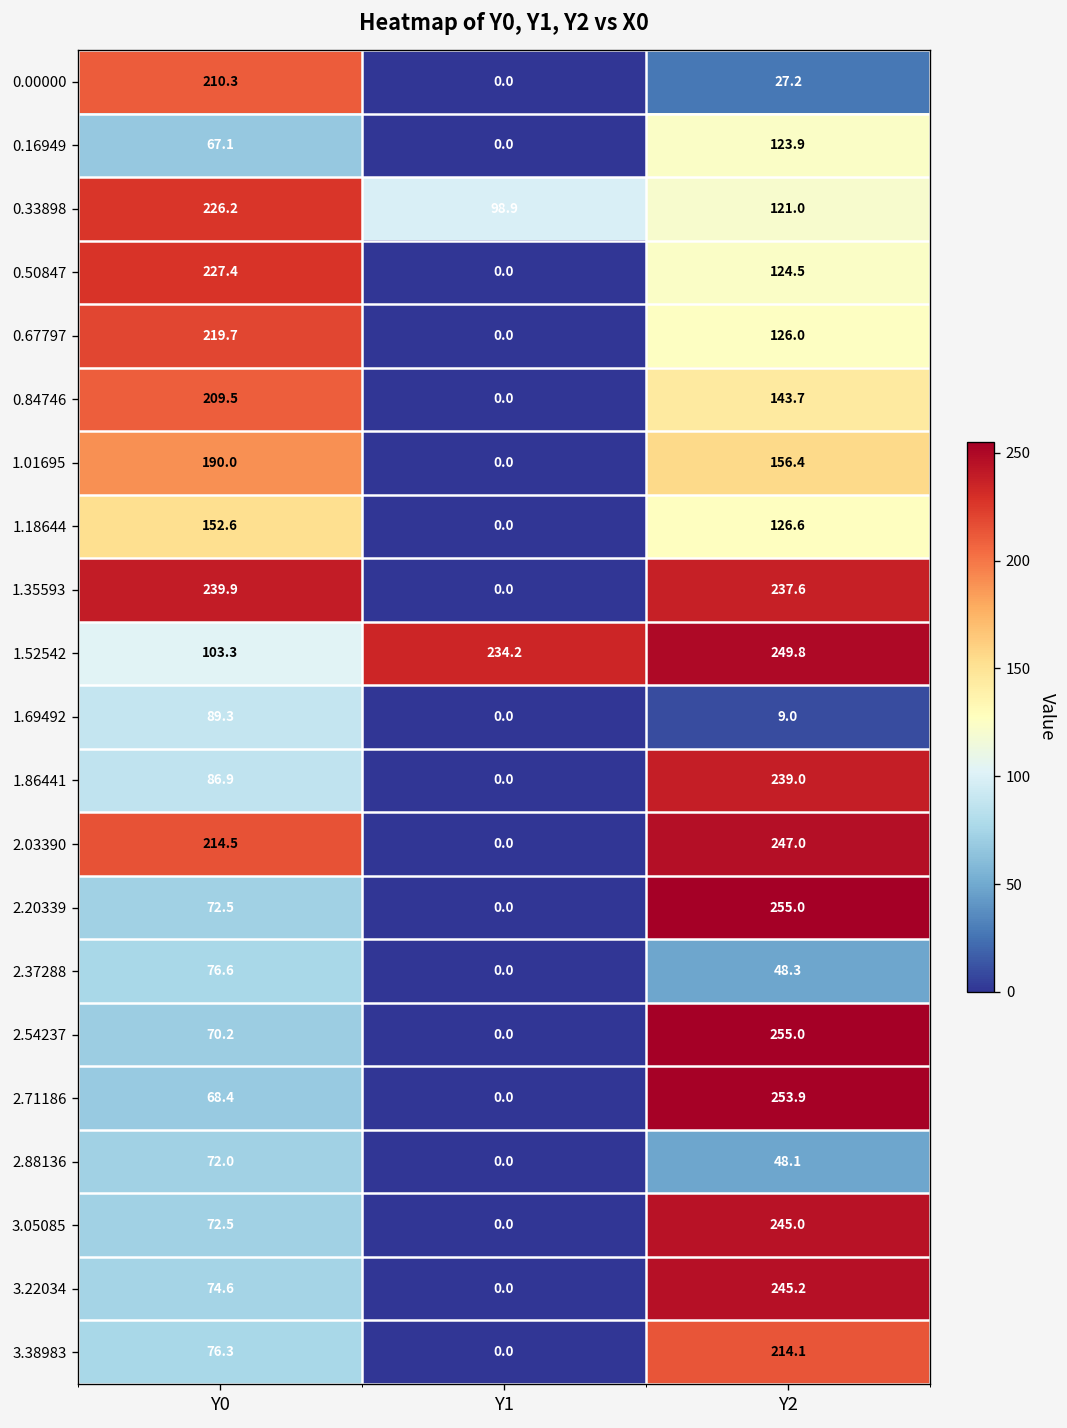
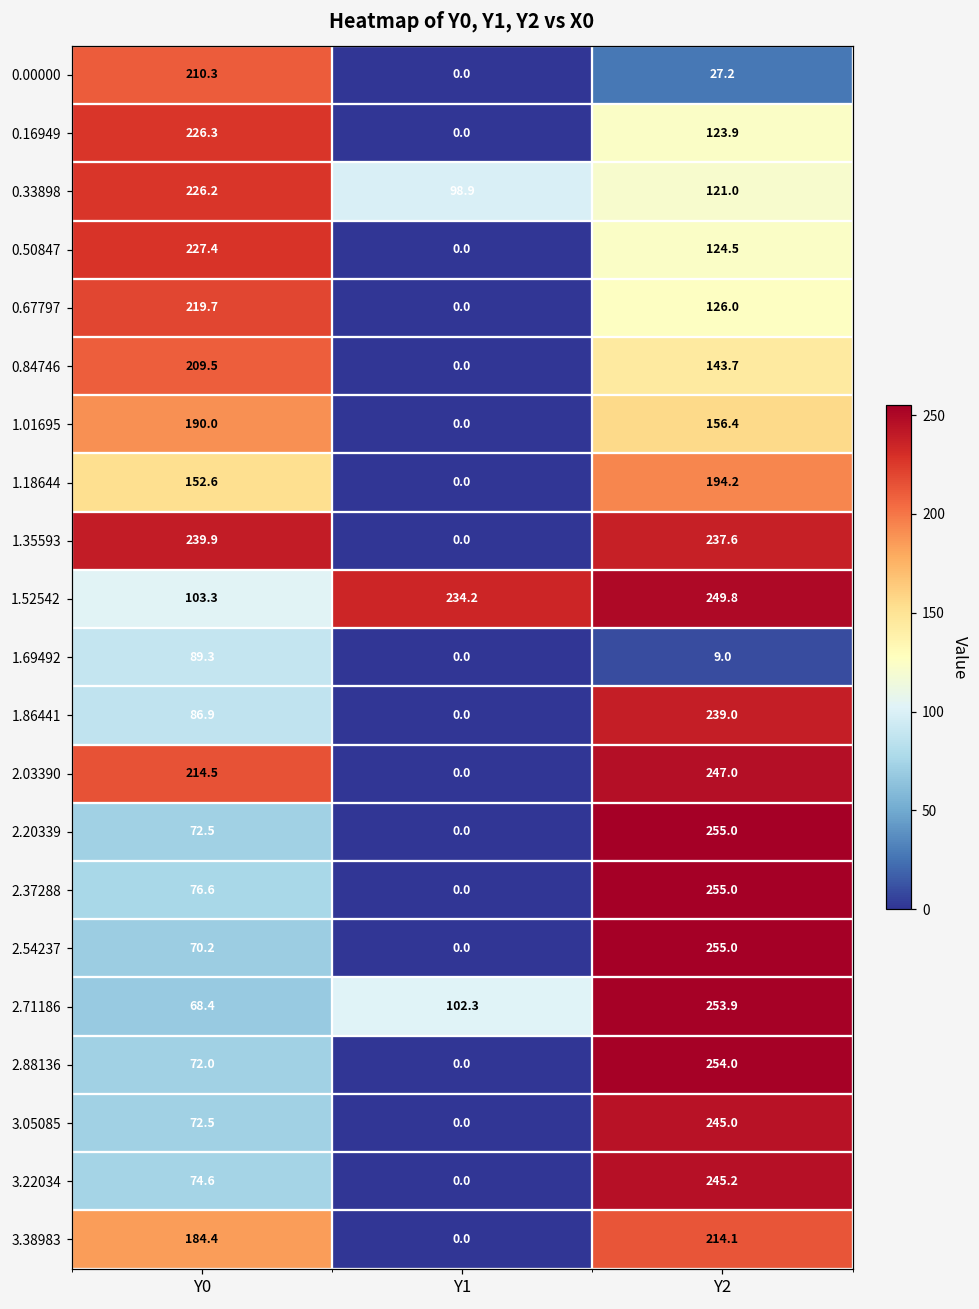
  {
    "0.00000": {
      "Y0": 210.3,
      "Y1": 0.0,
      "Y2": 27.2
    },
    "0.16949": {
-     "Y0": 67.1,
+     "Y0": 226.3,
      "Y1": 0.0,
      "Y2": 123.9
    },
    "0.33898": {
      "Y0": 226.2,
      "Y2": 121.0
    },
    "0.50847": {
      "Y0": 227.4,
      "Y1": 0.0,
      "Y2": 124.5
    },
    "0.67797": {
      "Y0": 219.7,
      "Y1": 0.0,
      "Y2": 126.0
    },
    "0.84746": {
      "Y0": 209.5,
      "Y1": 0.0,
      "Y2": 143.7
    },
    "1.01695": {
      "Y0": 190.0,
      "Y1": 0.0,
      "Y2": 156.4
    },
    "1.18644": {
      "Y0": 152.6,
      "Y1": 0.0,
-     "Y2": 126.6
+     "Y2": 194.2
    },
    "1.35593": {
      "Y0": 239.9,
      "Y1": 0.0,
      "Y2": 237.6
    },
    "1.52542": {
      "Y0": 103.3,
      "Y1": 234.2,
      "Y2": 249.8
    },
    "1.69492": {
      "Y0": 89.3,
      "Y1": 0.0,
      "Y2": 9.0
    },
    "1.86441": {
      "Y0": 86.9,
      "Y1": 0.0,
      "Y2": 239.0
    },
    "2.03390": {
      "Y0": 214.5,
      "Y1": 0.0,
      "Y2": 247.0
    },
    "2.20339": {
      "Y0": 72.5,
      "Y1": 0.0,
      "Y2": 255.0
    },
    "2.37288": {
      "Y0": 76.6,
      "Y1": 0.0,
-     "Y2": 48.3
+     "Y2": 255.0
    },
    "2.54237": {
      "Y0": 70.2,
      "Y1": 0.0,
      "Y2": 255.0
    },
    "2.71186": {
      "Y0": 68.4,
-     "Y1": 0.0,
+     "Y1": 102.3,
      "Y2": 253.9
    },
    "2.88136": {
      "Y0": 72.0,
      "Y1": 0.0,
-     "Y2": 48.1
+     "Y2": 254.0
    },
    "3.05085": {
      "Y0": 72.5,
      "Y1": 0.0,
      "Y2": 245.0
    },
    "3.22034": {
      "Y0": 74.6,
      "Y1": 0.0,
      "Y2": 245.2
    },
    "3.38983": {
-     "Y0": 76.3,
+     "Y0": 184.4,
      "Y1": 0.0,
      "Y2": 214.1
    }
  }
